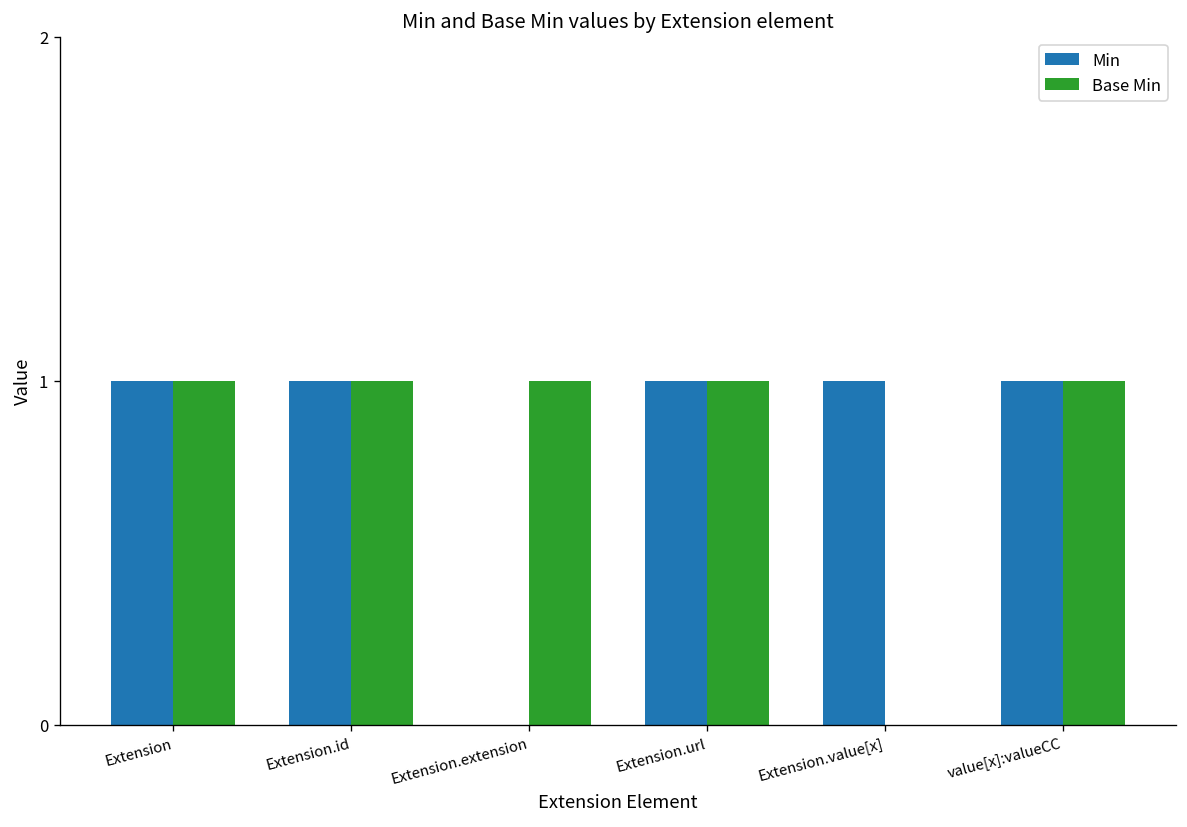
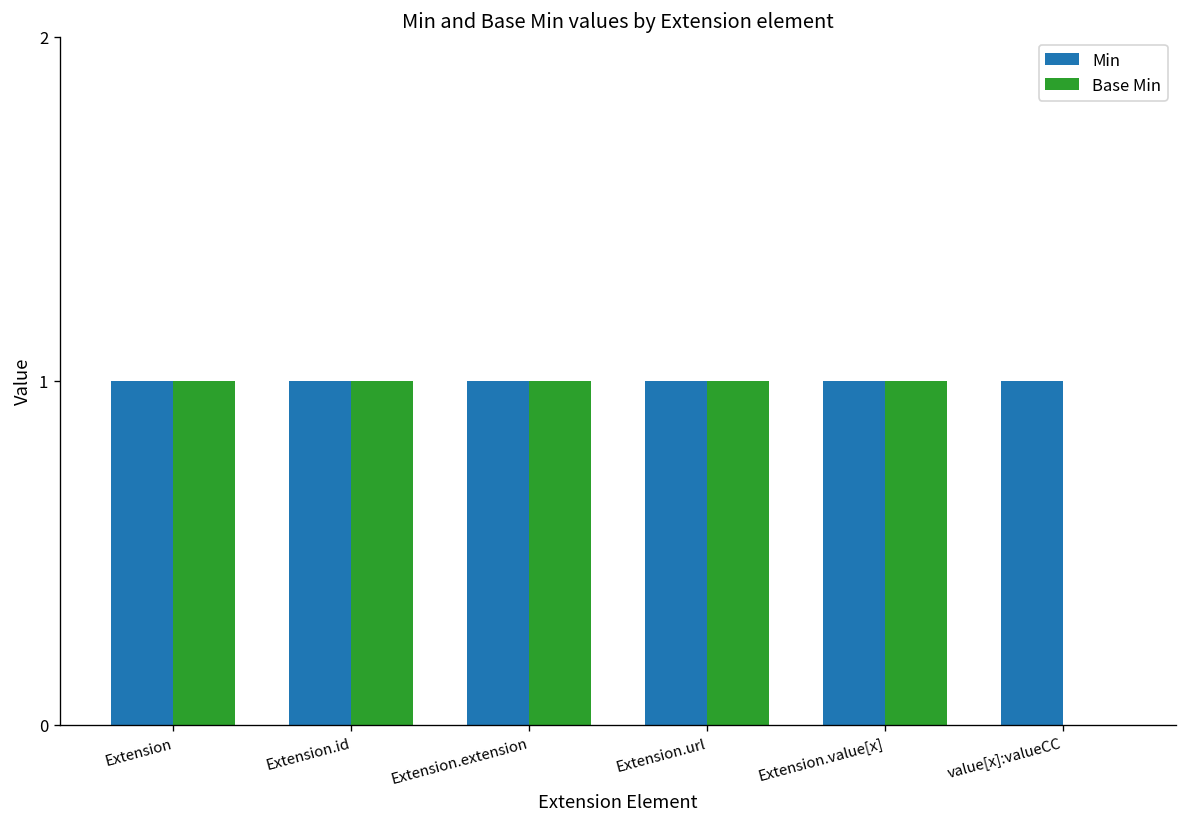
  {
    "Min": {
      "Extension": 1,
      "Extension.id": 1,
-     "Extension.extension": 0,
+     "Extension.extension": 1,
      "Extension.url": 1,
      "Extension.value[x]": 1,
      "value[x]:valueCC": 1
    },
    "Base Min": {
      "Extension": 1,
      "Extension.id": 1,
      "Extension.extension": 1,
      "Extension.url": 1,
-     "Extension.value[x]": 0,
-     "value[x]:valueCC": 1
+     "Extension.value[x]": 1,
+     "value[x]:valueCC": 0
    }
  }
